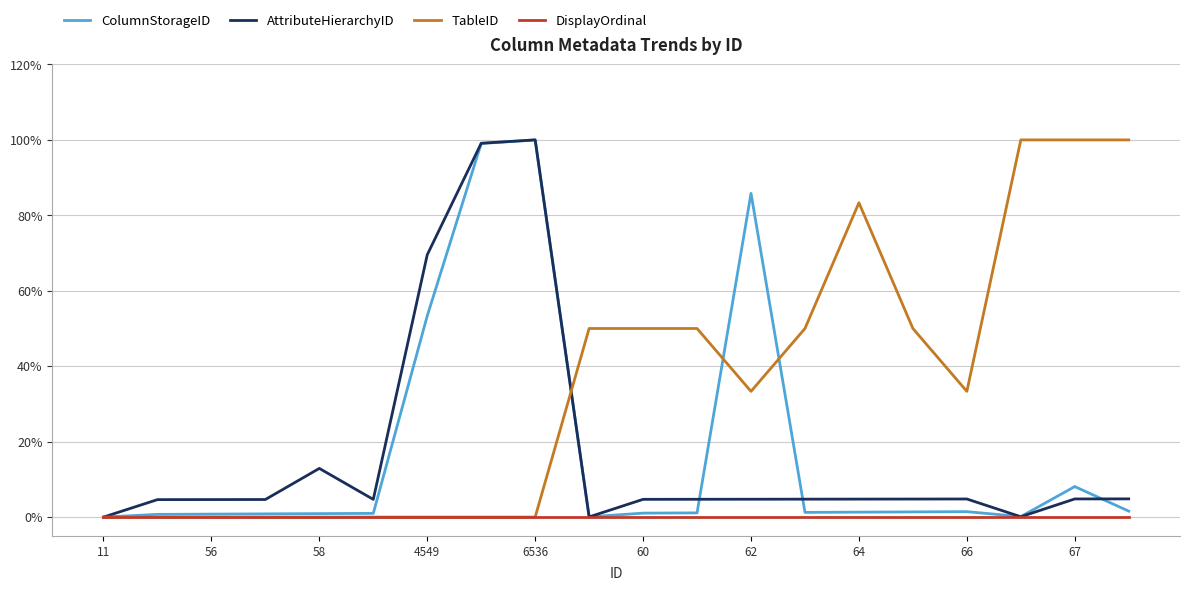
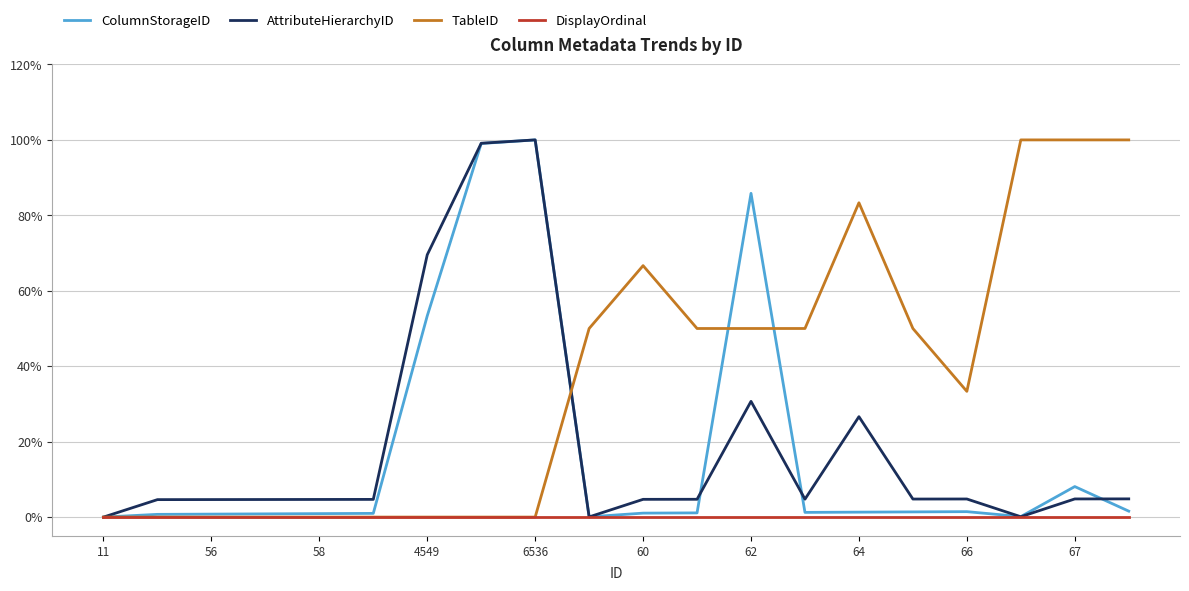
  {
    "ColumnStorageID": {
      "56": "1%",
      "58": "1%",
      "4549": "53%",
      "60": "1%",
      "62": "86%",
      "64": "1%",
      "66": "1%",
      "67": "8%"
    },
    "AttributeHierarchyID": {
      "56": "5%",
-     "58": "13%",
+     "58": "5%",
      "4549": "70%",
      "60": "5%",
-     "62": "5%",
-     "64": "5%",
+     "62": "31%",
+     "64": "27%",
      "66": "5%",
      "67": "5%"
    },
    "TableID": {
-     "60": "50%",
-     "62": "33%",
+     "60": "67%",
+     "62": "50%",
      "64": "83%",
      "66": "33%",
      "67": "100%"
    },
    "DisplayOrdinal": {
      "60": "0%",
      "62": "0%",
      "64": "0%",
      "66": "0%",
      "67": "0%"
    }
  }
